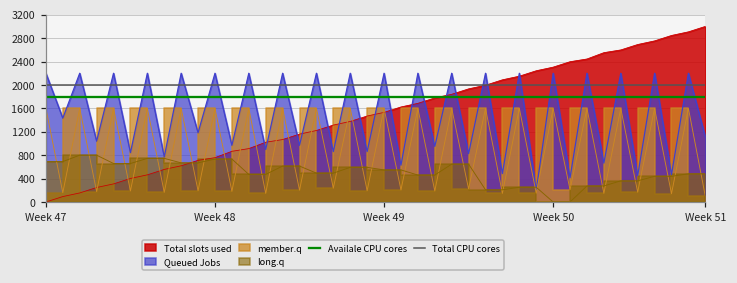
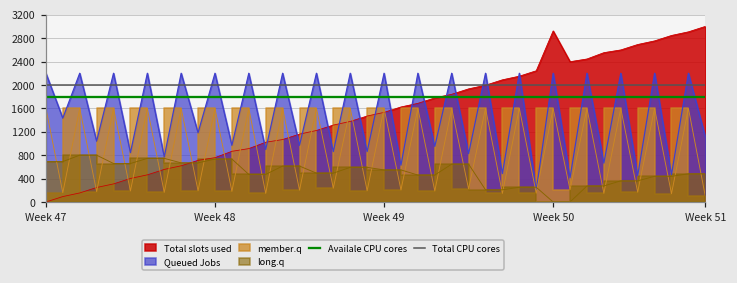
  {
    "Total slots used": {
      "Week 47": 0,
      "Week 49": 1500,
-     "Week 50": 2300,
+     "Week 50": 2900,
      "Week 51": 3000
    },
    "Queued Jobs": {
      "Week 47": 2200,
      "Week 48": 2200,
      "Week 49": 2200,
      "Week 50": 2200,
      "Week 51": 1100
    }
  }
